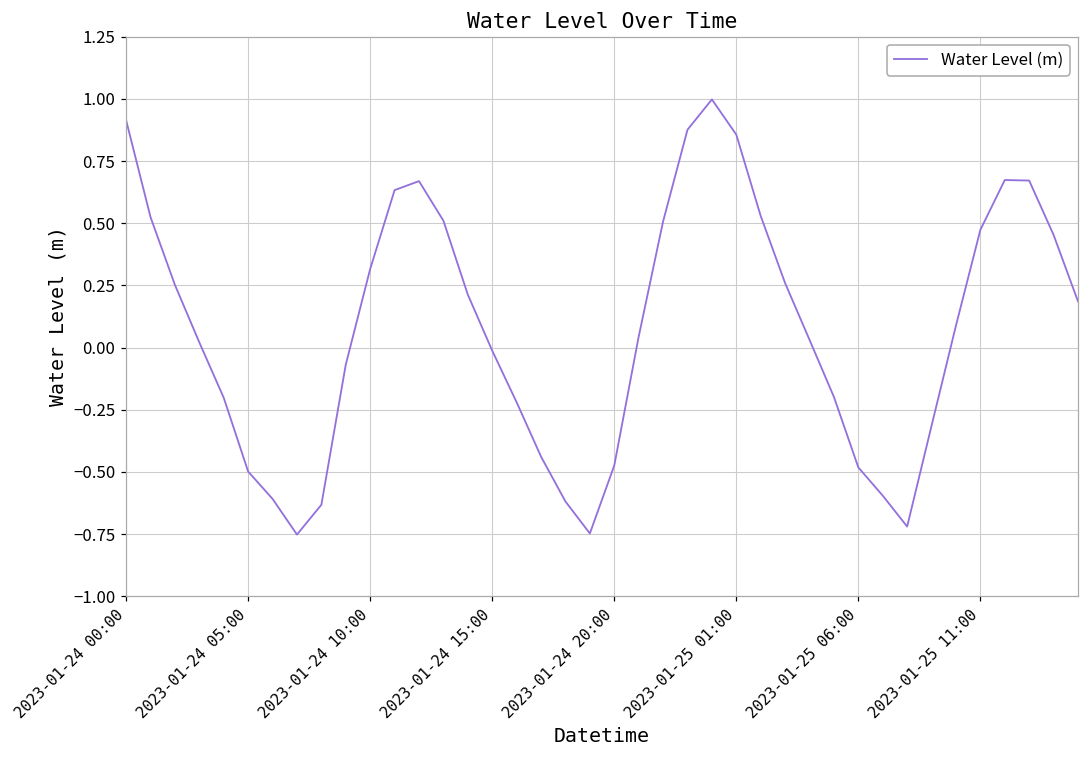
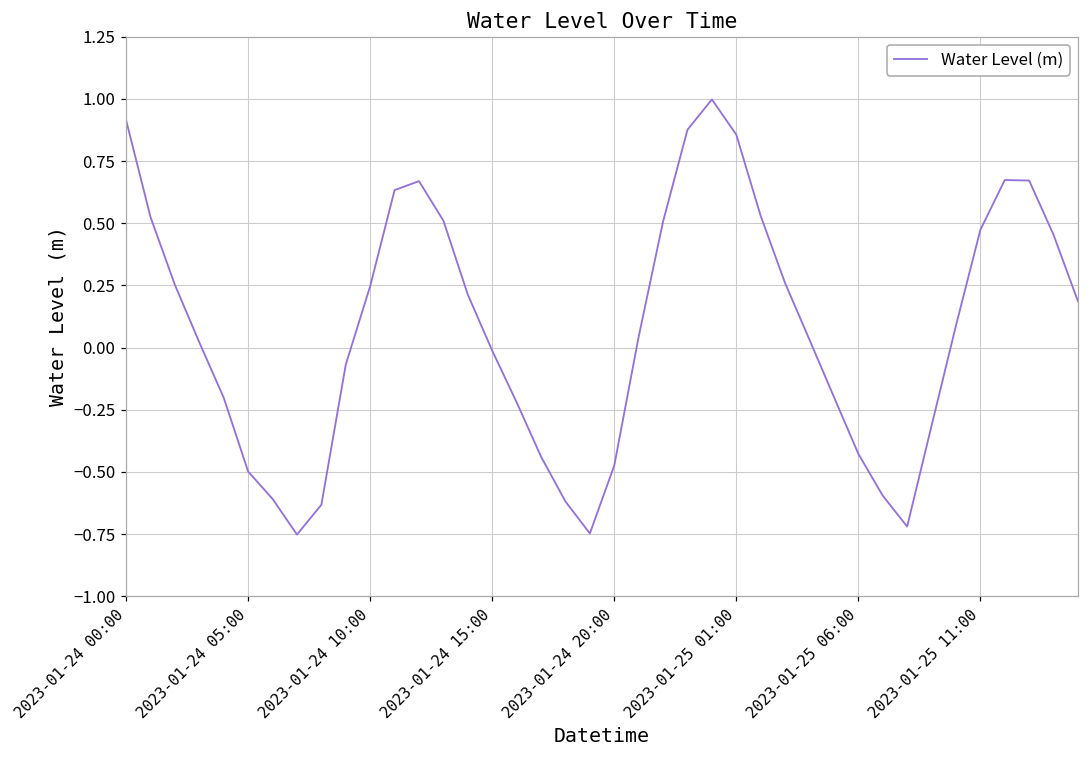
  {
    "2023-01-24 00:00": 0.91,
    "2023-01-24 05:00": -0.50,
-   "2023-01-24 10:00": 0.32,
+   "2023-01-24 10:00": 0.25,
    "2023-01-24 15:00": -0.01,
    "2023-01-24 20:00": -0.47,
    "2023-01-25 01:00": 0.86,
-   "2023-01-25 06:00": -0.48,
+   "2023-01-25 06:00": -0.43,
    "2023-01-25 11:00": 0.47
  }
